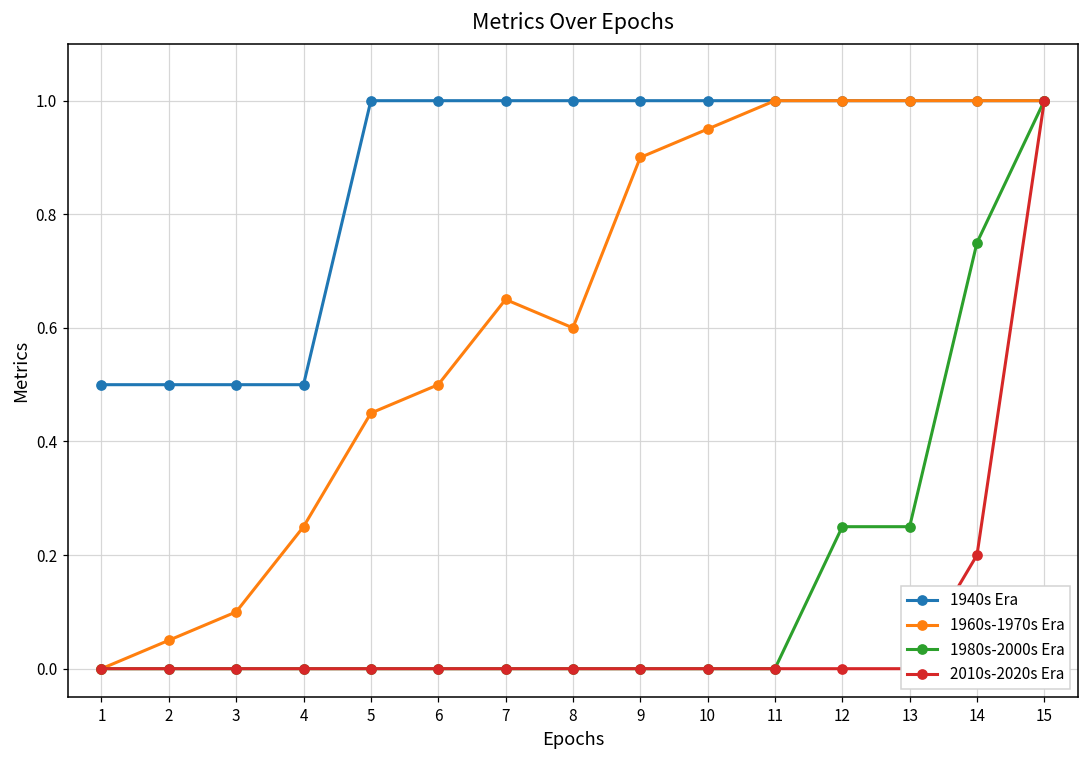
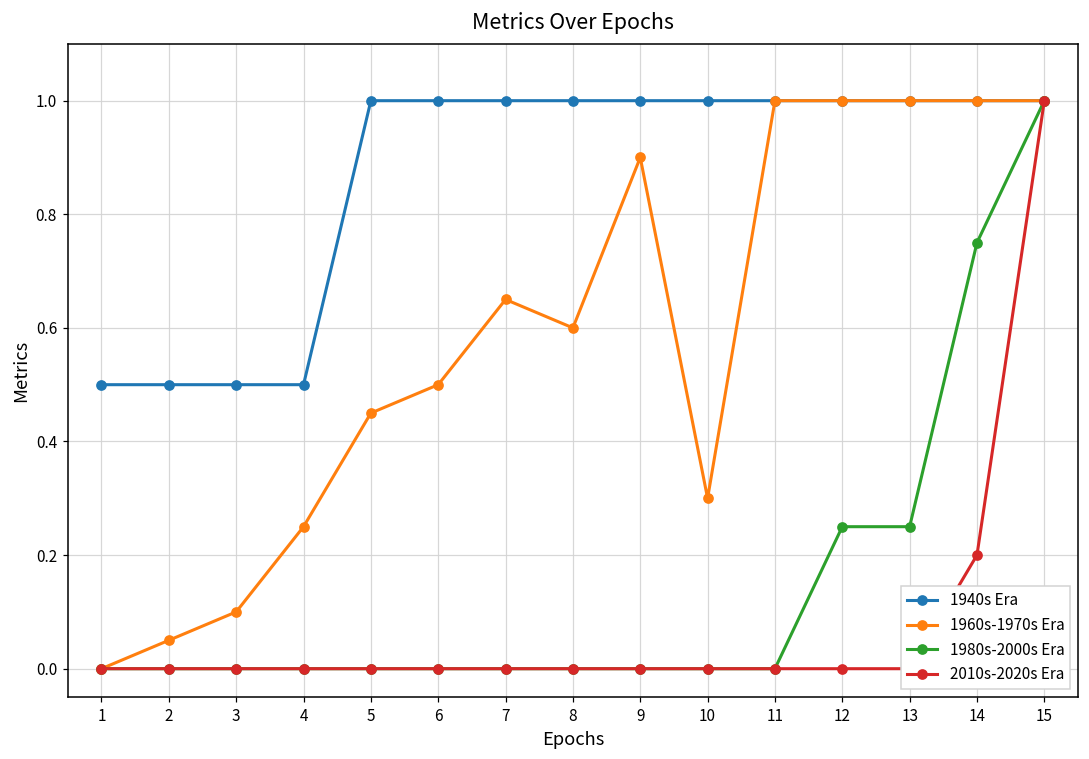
  {
    "1940s Era": {
      "1": 0.50,
      "2": 0.50,
      "3": 0.50,
      "4": 0.50,
      "5": 1.00,
      "6": 1.00,
      "7": 1.00,
      "8": 1.00,
      "9": 1.00,
      "10": 1.00
    },
    "1960s-1970s Era": {
      "2": 0.05,
      "3": 0.10,
      "4": 0.25,
      "5": 0.45,
      "6": 0.50,
      "7": 0.65,
      "8": 0.60,
      "9": 0.90,
-     "10": 0.95
+     "10": 0.30
    },
    "1980s-2000s Era": {
      "12": 0.25,
      "13": 0.25,
      "14": 0.75
    },
    "2010s-2020s Era": {
      "12": 0.00,
      "14": 0.20
    }
  }
